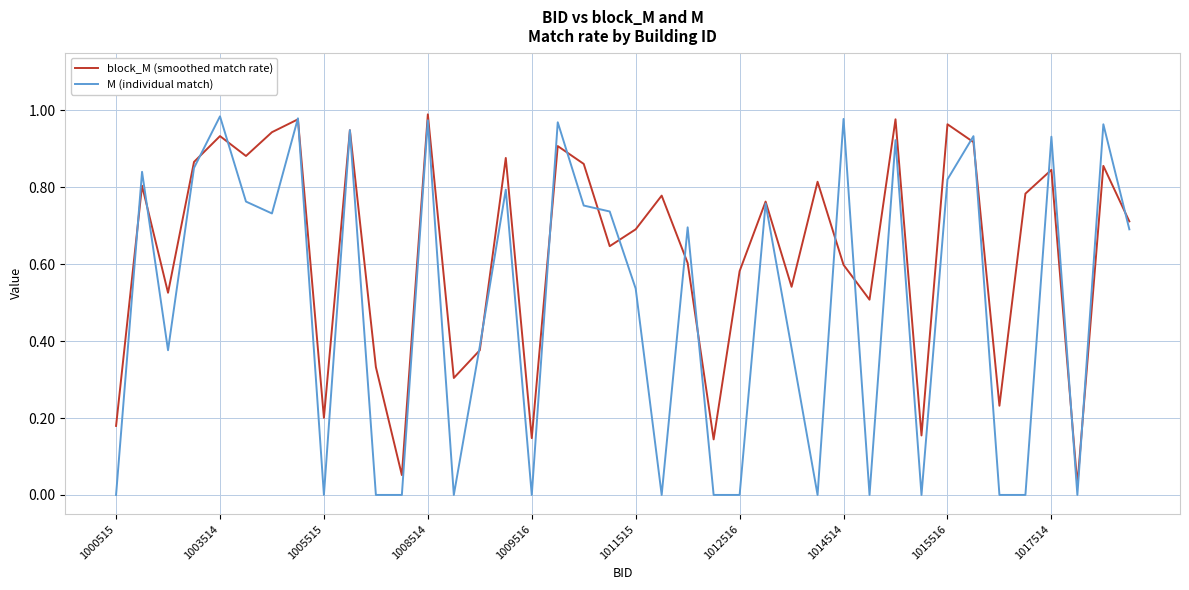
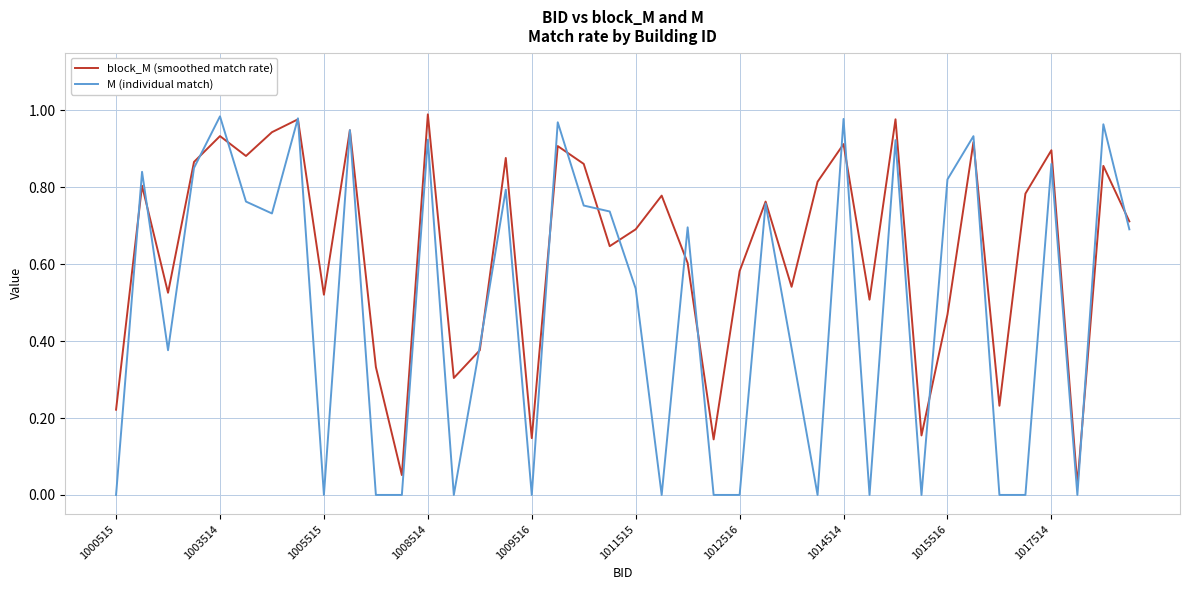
  {
    "block_M (smoothed match rate)": {
-     "1000515": 0.18,
+     "1000515": 0.22,
      "1003514": 0.93,
-     "1005515": 0.20,
+     "1005515": 0.52,
      "1008514": 0.99,
      "1009516": 0.15,
      "1011515": 0.69,
      "1012516": 0.58,
-     "1014514": 0.60,
-     "1015516": 0.96,
-     "1017514": 0.85
+     "1014514": 0.91,
+     "1015516": 0.47,
+     "1017514": 0.90
    },
    "M (individual match)": {
      "1000515": 0.00,
      "1003514": 0.98,
      "1005515": 0.00,
-     "1008514": 0.97,
+     "1008514": 0.92,
      "1009516": 0.00,
      "1011515": 0.54,
      "1012516": 0.00,
      "1014514": 0.98,
      "1015516": 0.82,
-     "1017514": 0.93
+     "1017514": 0.86
    }
  }
